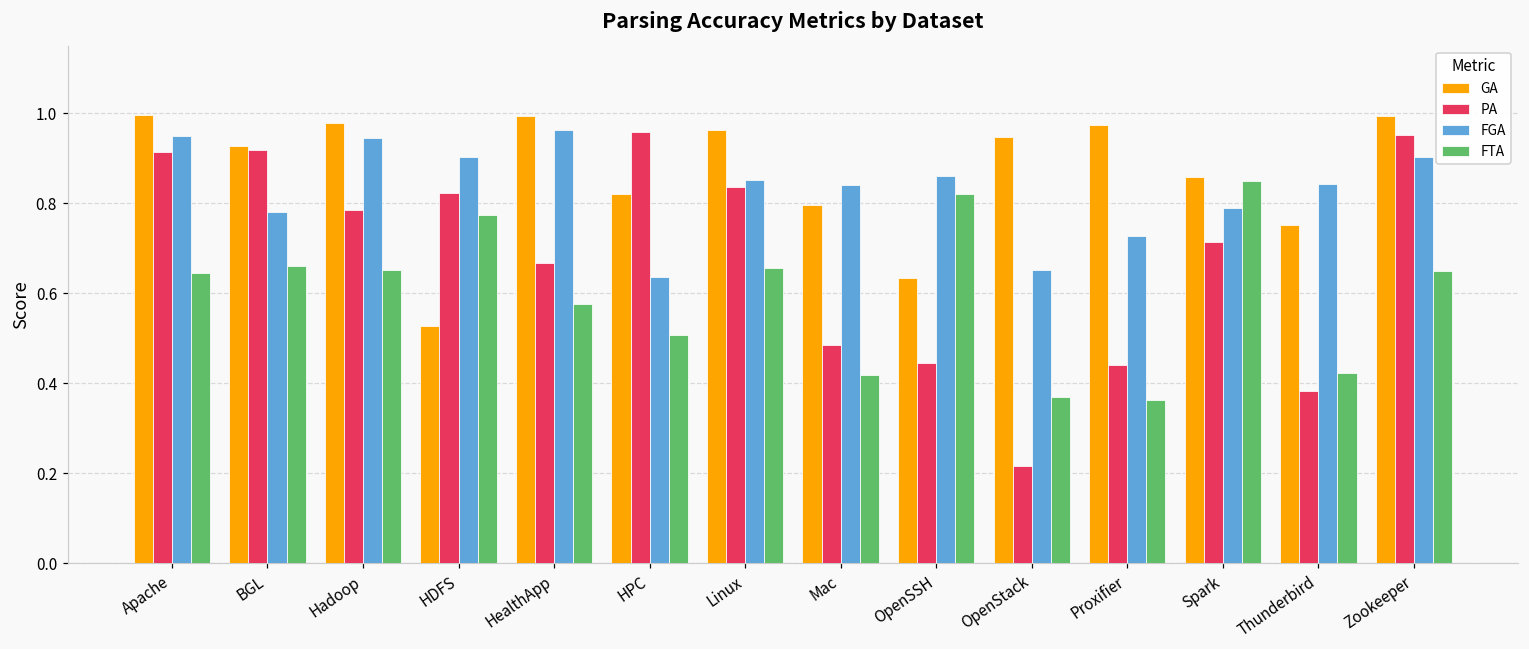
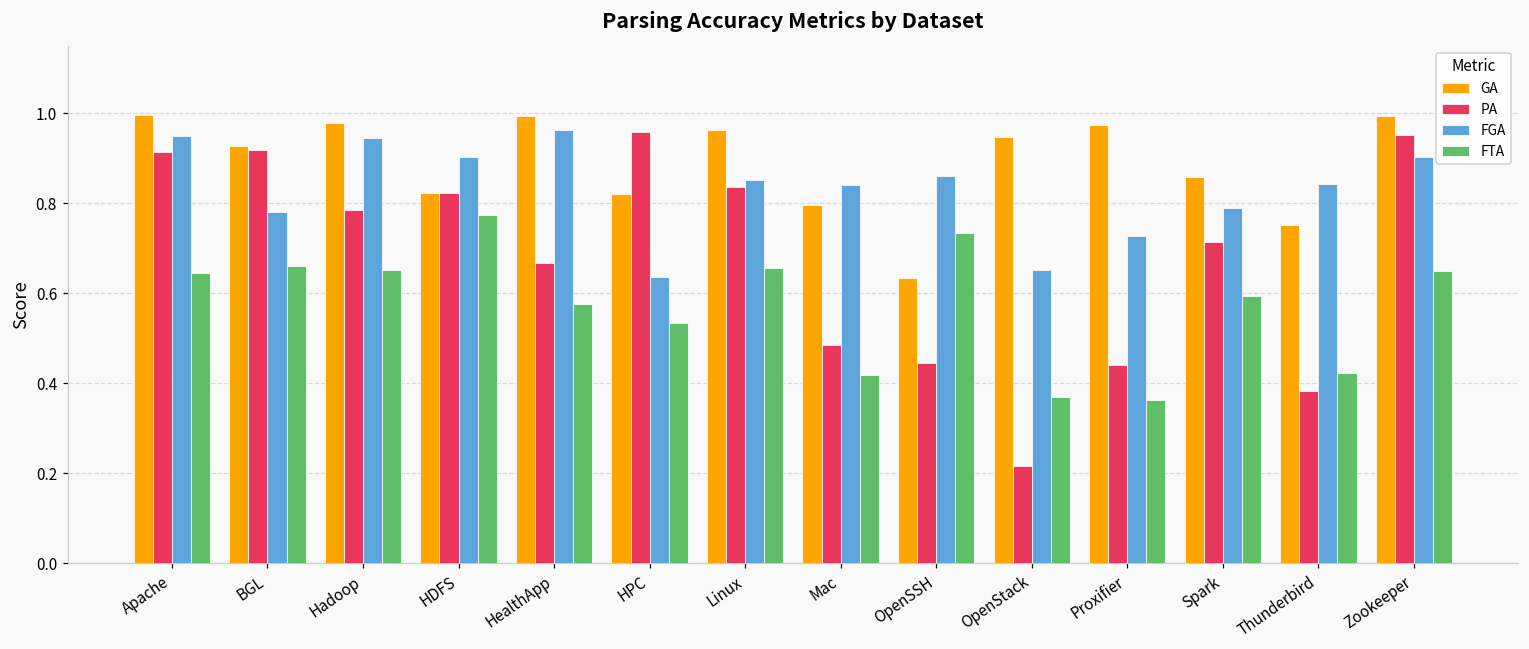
  {
    "GA": {
      "Apache": 1.00,
      "BGL": 0.93,
      "Hadoop": 0.98,
-     "HDFS": 0.53,
+     "HDFS": 0.82,
      "HealthApp": 0.99,
      "HPC": 0.82,
      "Linux": 0.96,
      "Mac": 0.80,
      "OpenSSH": 0.63,
      "OpenStack": 0.95,
      "Proxifier": 0.97,
      "Spark": 0.86,
      "Thunderbird": 0.75,
      "Zookeeper": 0.99
    },
    "PA": {
      "Apache": 0.91,
      "BGL": 0.92,
      "Hadoop": 0.79,
      "HDFS": 0.82,
      "HealthApp": 0.67,
      "HPC": 0.96,
      "Linux": 0.84,
      "Mac": 0.48,
      "OpenSSH": 0.44,
      "OpenStack": 0.22,
      "Proxifier": 0.44,
      "Spark": 0.71,
      "Thunderbird": 0.38,
      "Zookeeper": 0.95
    },
    "FGA": {
      "Apache": 0.95,
      "BGL": 0.78,
      "Hadoop": 0.95,
      "HDFS": 0.90,
      "HealthApp": 0.96,
      "HPC": 0.64,
      "Linux": 0.85,
      "Mac": 0.84,
      "OpenSSH": 0.86,
      "OpenStack": 0.65,
      "Proxifier": 0.73,
      "Spark": 0.79,
      "Thunderbird": 0.84,
      "Zookeeper": 0.90
    },
    "FTA": {
      "Apache": 0.64,
      "BGL": 0.66,
      "Hadoop": 0.65,
      "HDFS": 0.77,
      "HealthApp": 0.58,
-     "HPC": 0.51,
+     "HPC": 0.53,
      "Linux": 0.66,
      "Mac": 0.42,
-     "OpenSSH": 0.82,
+     "OpenSSH": 0.73,
      "OpenStack": 0.37,
      "Proxifier": 0.36,
-     "Spark": 0.85,
+     "Spark": 0.59,
      "Thunderbird": 0.42,
      "Zookeeper": 0.65
    }
  }
